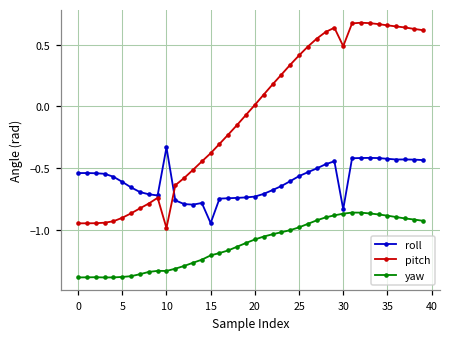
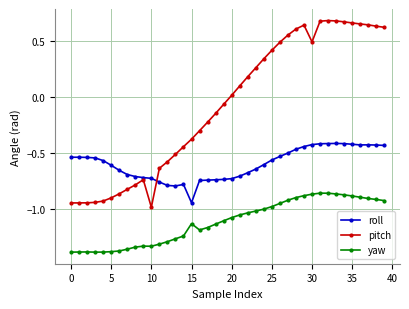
  {
    "roll": {
      "0": -0.54,
      "5": -0.61,
-     "10": -0.33,
+     "10": -0.73,
      "15": -0.95,
      "20": -0.73,
      "25": -0.57,
-     "30": -0.83,
+     "30": -0.43,
      "35": -0.43
    },
    "pitch": {
      "0": -0.95,
      "5": -0.90,
      "10": -0.99,
      "15": -0.38,
      "20": 0.01,
      "25": 0.41,
      "30": 0.49,
      "35": 0.66
    },
    "yaw": {
      "0": -1.39,
      "5": -1.38,
      "10": -1.34,
-     "15": -1.21,
+     "15": -1.13,
      "20": -1.08,
      "25": -0.98,
      "30": -0.87,
      "35": -0.89
    }
  }
